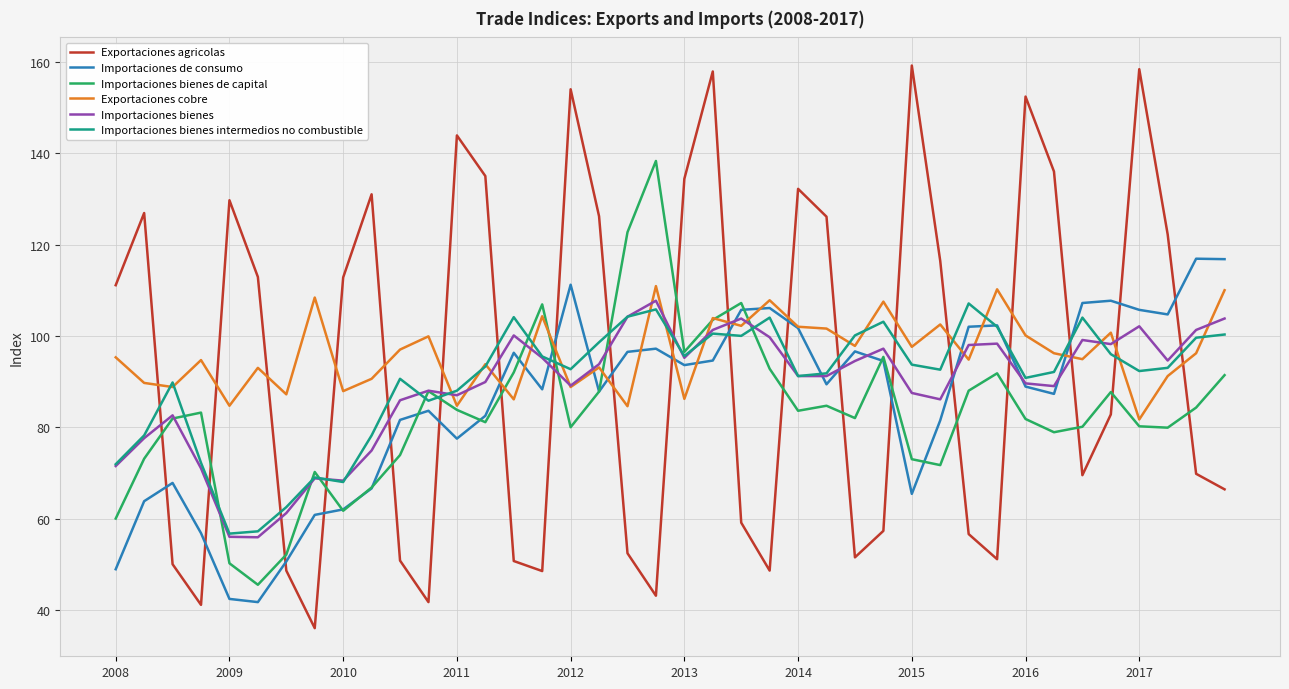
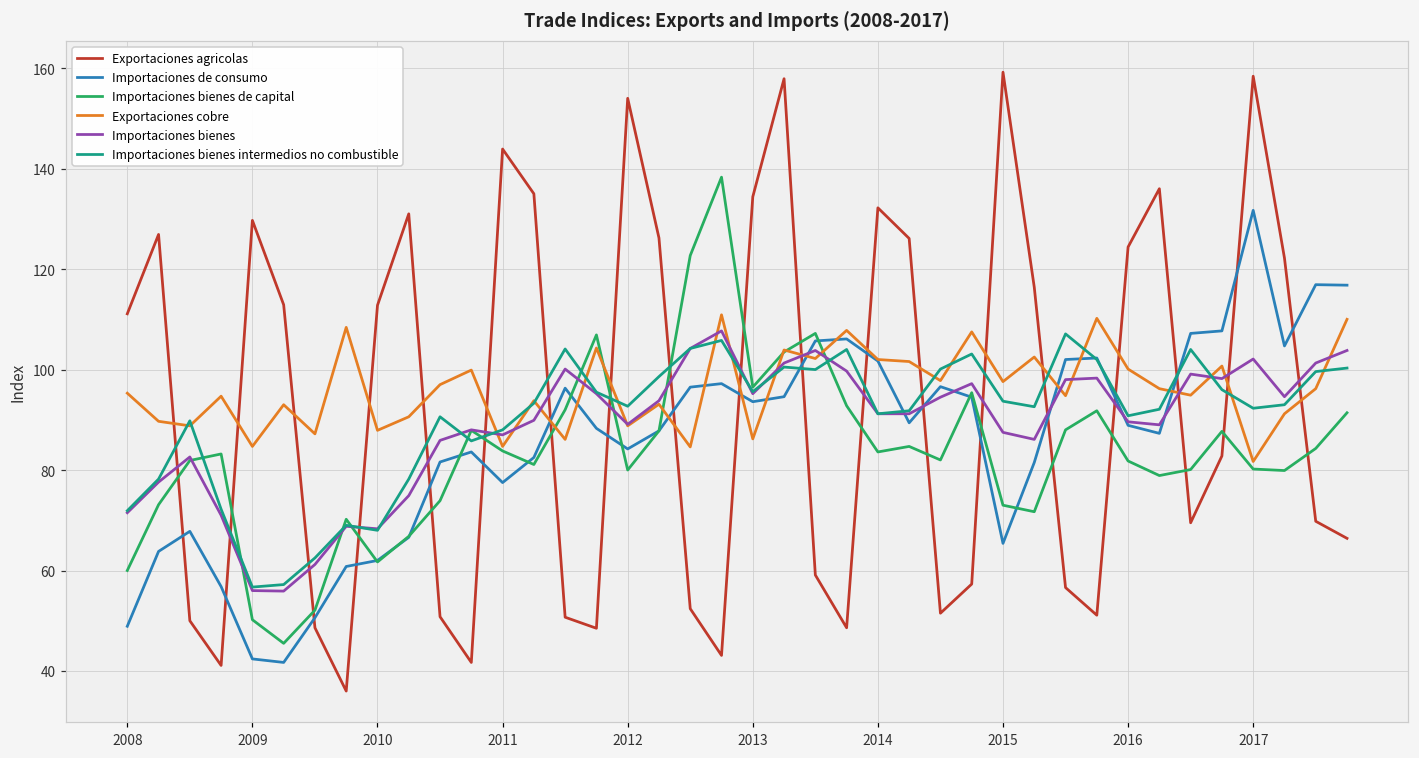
  {
    "Exportaciones agricolas": {
      "2008": 111,
      "2009": 130,
      "2010": 113,
      "2011": 144,
      "2012": 154,
      "2013": 134,
      "2014": 132,
      "2015": 159,
-     "2016": 152,
+     "2016": 124,
      "2017": 158
    },
    "Importaciones de consumo": {
      "2008": 49,
      "2009": 42,
      "2011": 78,
-     "2012": 111,
+     "2012": 84,
      "2013": 94,
      "2015": 65,
      "2016": 89,
-     "2017": 106
+     "2017": 132
    },
    "Exportaciones cobre": {
      "2008": 95,
      "2009": 85,
      "2010": 88,
      "2011": 85,
      "2013": 86,
      "2015": 98,
      "2016": 100,
      "2017": 82
    },
    "Importaciones bienes": {
      "2009": 56,
      "2011": 87,
      "2015": 88,
      "2016": 90,
      "2017": 102
    }
  }
